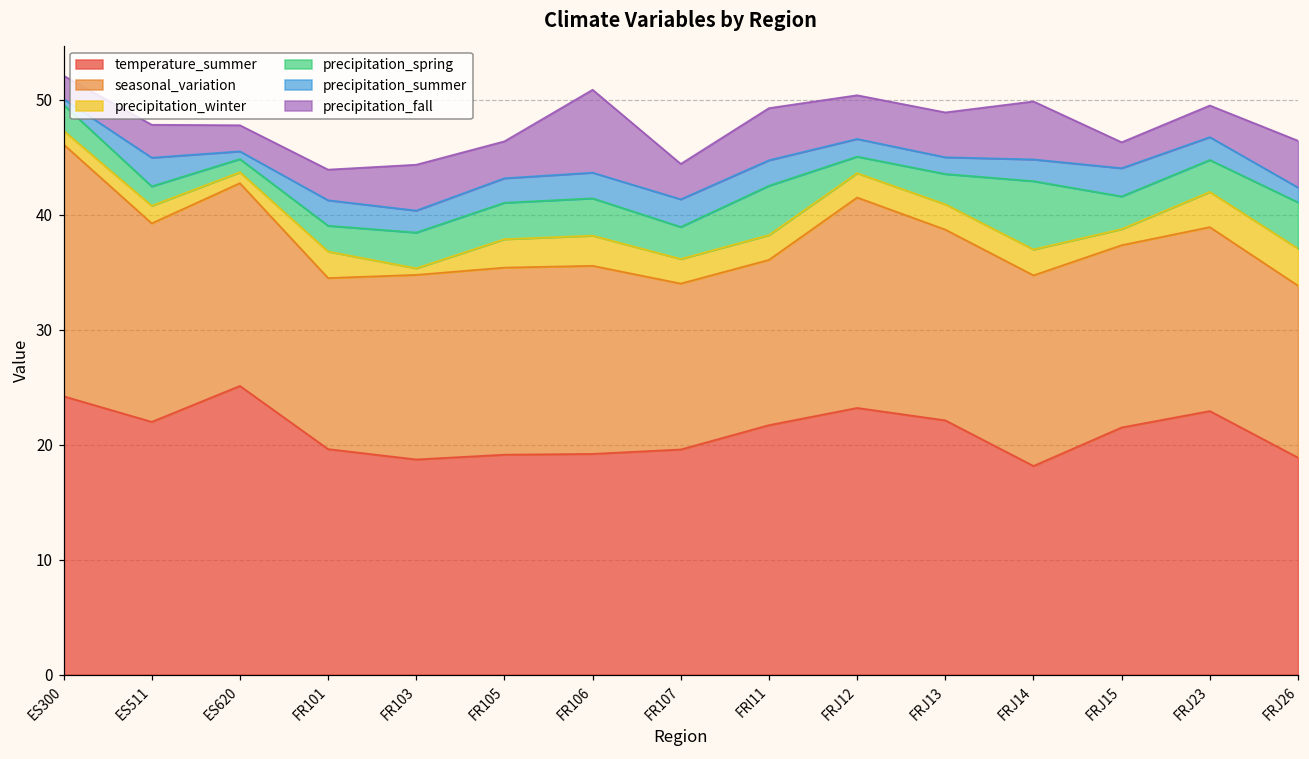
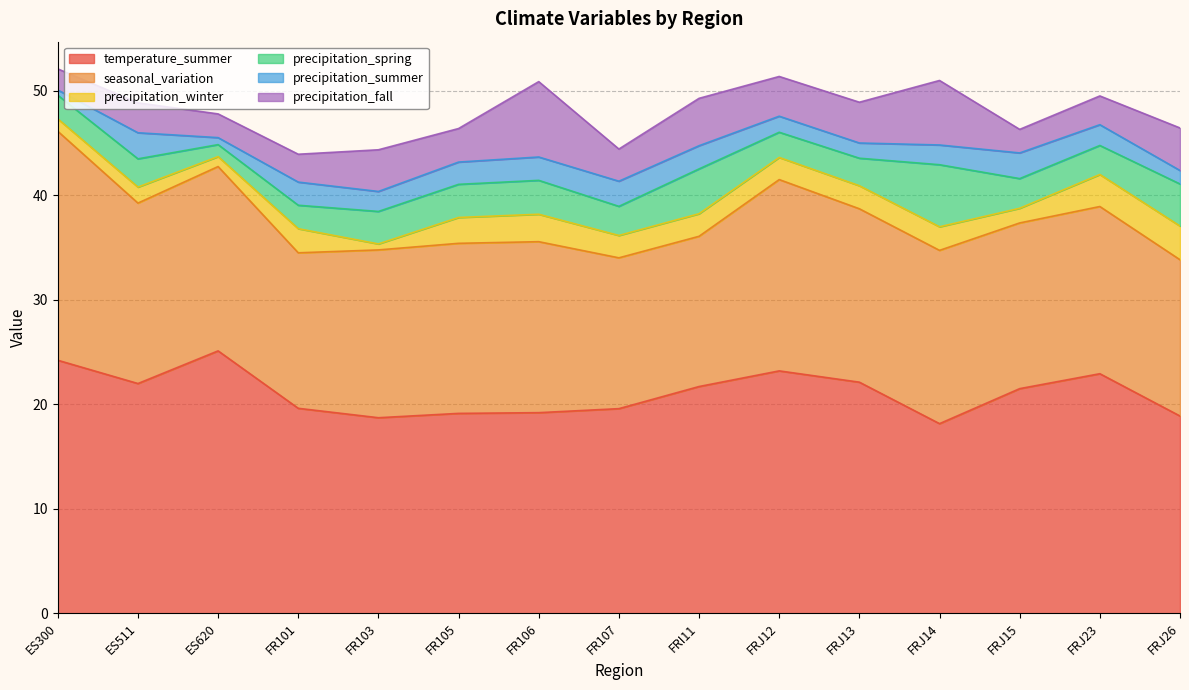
  {
    "precipitation_winter": {
      "ES300": 1.2,
      "ES511": 1.5,
      "ES620": 1.0,
      "FR101": 2.3,
      "FR103": 0.6,
      "FR105": 2.5,
      "FR106": 2.6,
      "FR107": 2.1,
      "FRI11": 2.2,
      "FRJ12": 2.1,
      "FRJ13": 2.2,
      "FRJ14": 2.3,
      "FRJ15": 1.4,
      "FRJ23": 3.1,
      "FRJ26": 3.2
    },
    "precipitation_spring": {
      "ES300": 2.3,
-     "ES511": 1.7,
+     "ES511": 2.7,
      "ES620": 1.1,
      "FR101": 2.2,
      "FR103": 3.1,
      "FR105": 3.2,
      "FR106": 3.2,
      "FR107": 2.8,
      "FRI11": 4.3,
-     "FRJ12": 1.4,
+     "FRJ12": 2.4,
      "FRJ13": 2.6,
      "FRJ14": 5.9,
      "FRJ15": 2.8,
      "FRJ23": 2.8,
      "FRJ26": 4.0
    },
    "precipitation_summer": {
      "ES300": 0.5,
      "ES511": 2.5,
      "ES620": 0.7,
      "FR101": 2.2,
      "FR103": 1.9,
      "FR105": 2.1,
      "FR106": 2.2,
      "FR107": 2.4,
      "FRI11": 2.2,
      "FRJ12": 1.5,
      "FRJ13": 1.5,
      "FRJ14": 1.9,
      "FRJ15": 2.5,
      "FRJ23": 2.0,
      "FRJ26": 1.3
    },
    "precipitation_fall": {
      "ES300": 2.0,
      "ES620": 2.3,
      "FR101": 2.7,
      "FR103": 4.0,
      "FR105": 3.2,
      "FR106": 7.2,
      "FR107": 3.1,
      "FRI11": 4.5,
      "FRJ12": 3.8,
      "FRJ13": 3.9,
-     "FRJ14": 5.0,
+     "FRJ14": 6.2,
      "FRJ15": 2.3,
      "FRJ23": 2.8,
      "FRJ26": 4.1
    }
  }
